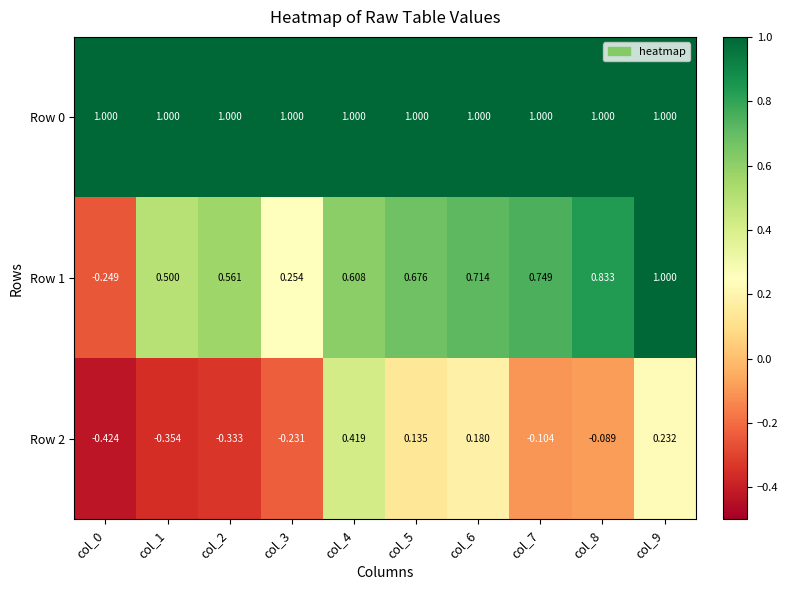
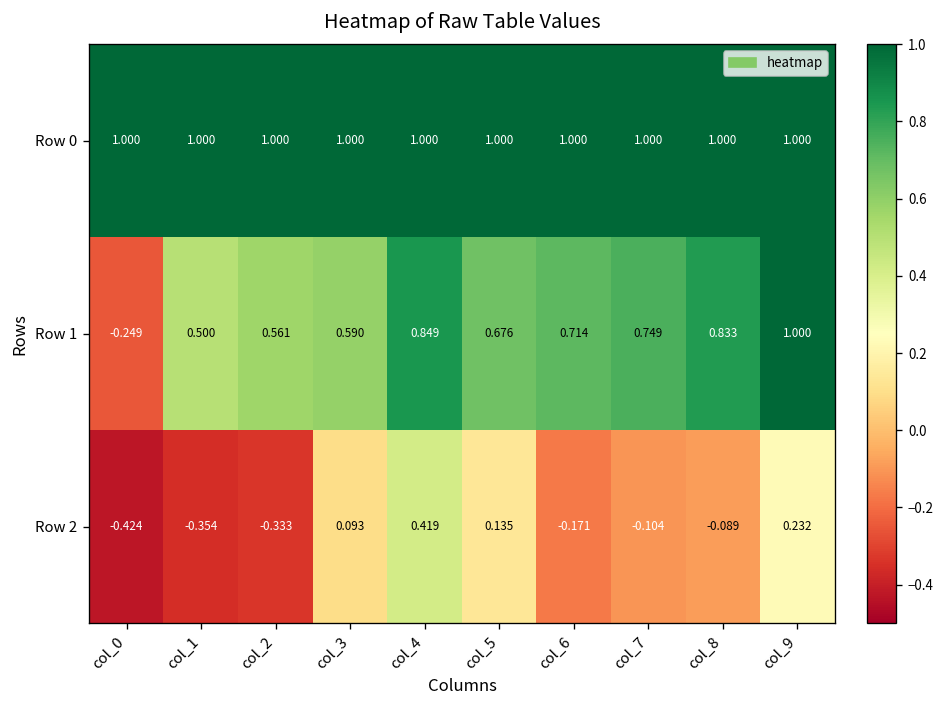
  {
    "Row 0": {
      "col_0": 1.000,
      "col_1": 1.000,
      "col_2": 1.000,
      "col_3": 1.000,
      "col_4": 1.000,
      "col_5": 1.000,
      "col_6": 1.000,
      "col_7": 1.000,
      "col_8": 1.000,
      "col_9": 1.000
    },
    "Row 1": {
      "col_0": -0.249,
      "col_1": 0.500,
      "col_2": 0.561,
-     "col_3": 0.254,
-     "col_4": 0.608,
+     "col_3": 0.590,
+     "col_4": 0.849,
      "col_5": 0.676,
      "col_6": 0.714,
      "col_7": 0.749,
      "col_8": 0.833,
      "col_9": 1.000
    },
    "Row 2": {
      "col_0": -0.424,
      "col_1": -0.354,
      "col_2": -0.333,
-     "col_3": -0.231,
+     "col_3": 0.093,
      "col_4": 0.419,
      "col_5": 0.135,
-     "col_6": 0.180,
+     "col_6": -0.171,
      "col_7": -0.104,
      "col_8": -0.089,
      "col_9": 0.232
    }
  }
